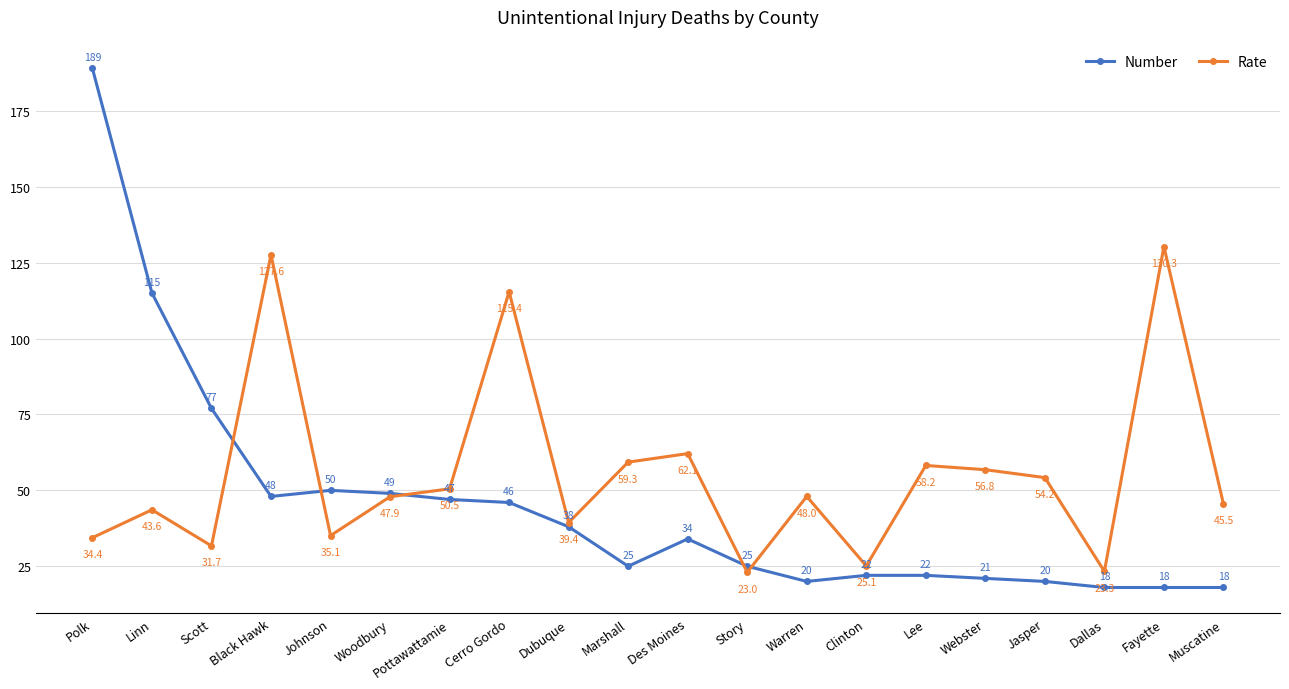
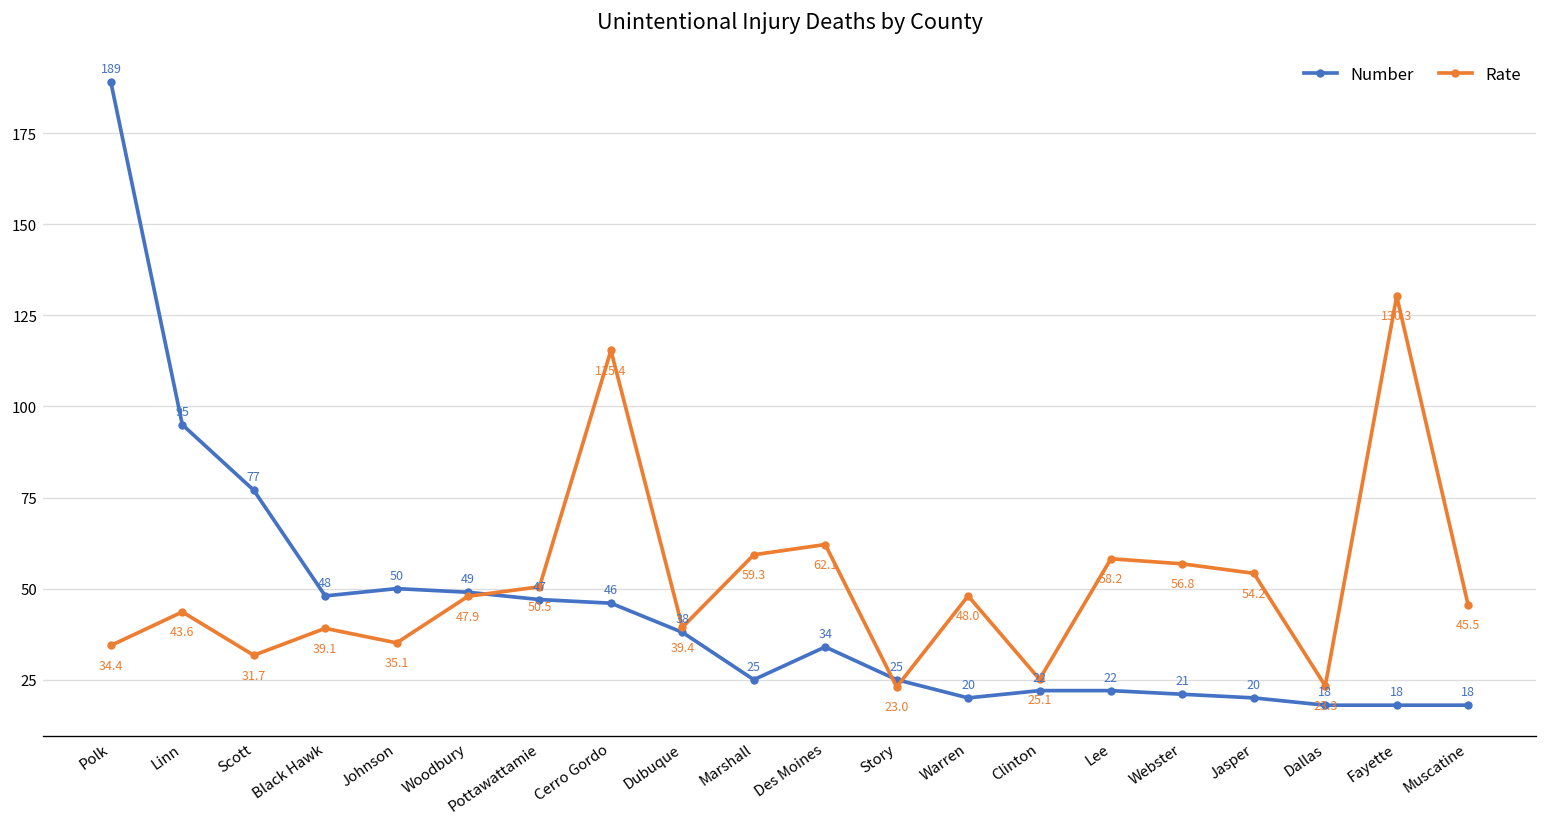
  {
    "Number": {
      "Polk": 189,
-     "Linn": 115,
+     "Linn": 95,
      "Scott": 77,
      "Black Hawk": 48,
      "Johnson": 50,
      "Woodbury": 49,
      "Cerro Gordo": 46,
      "Dubuque": 38,
      "Marshall": 25,
      "Des Moines": 34,
      "Story": 25,
      "Warren": 20,
      "Lee": 22,
      "Webster": 21,
      "Jasper": 20,
      "Fayette": 18,
      "Muscatine": 18
    },
    "Rate": {
      "Polk": 34.4,
      "Linn": 43.6,
      "Scott": 31.7,
-     "Black Hawk": 127.6,
+     "Black Hawk": 39.1,
      "Johnson": 35.1,
      "Woodbury": 47.9,
      "Cerro Gordo": 115.4,
      "Dubuque": 39.4,
      "Marshall": 59.3,
      "Des Moines": 62.1,
      "Story": 23.0,
      "Warren": 48.0,
      "Clinton": 25.1,
      "Lee": 58.2,
      "Webster": 56.8,
      "Jasper": 54.2,
      "Fayette": 130.3,
      "Muscatine": 45.5
    }
  }
